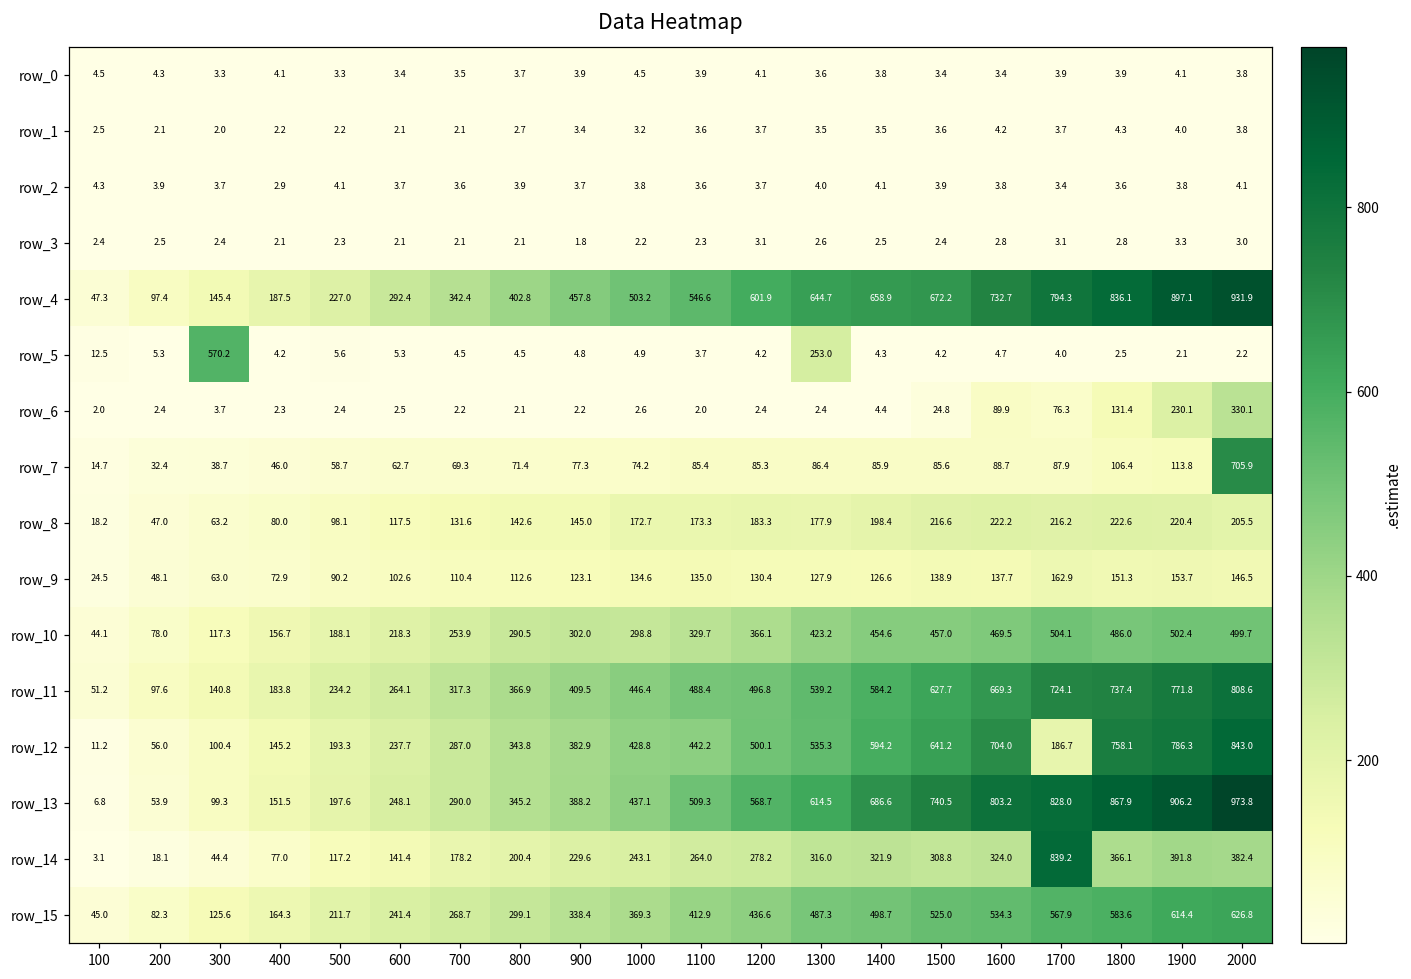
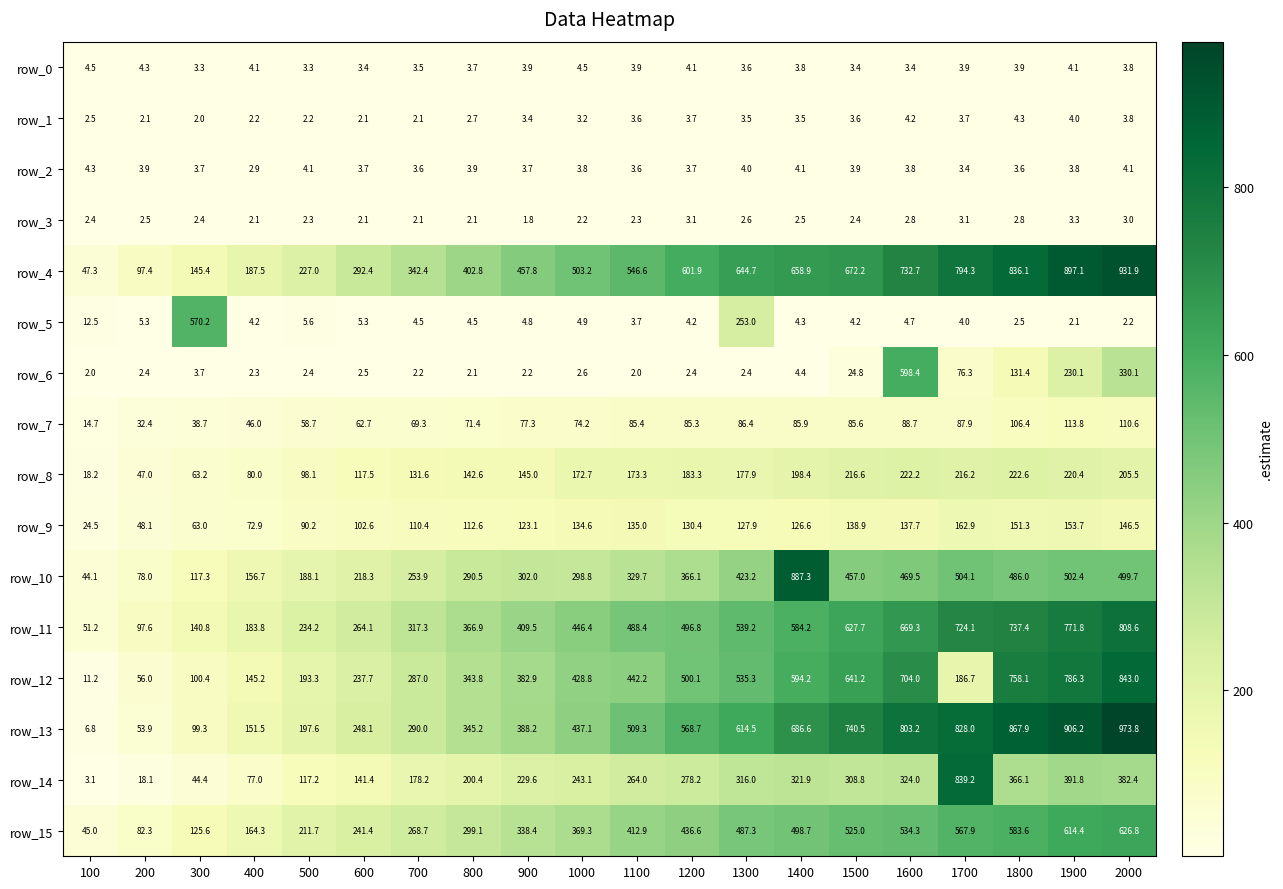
  {
    "row_6": {
      "100": 2.0,
      "200": 2.4,
      "300": 3.7,
      "400": 2.3,
      "500": 2.4,
      "600": 2.5,
      "700": 2.2,
      "800": 2.1,
      "900": 2.2,
      "1000": 2.6,
      "1100": 2.0,
      "1200": 2.4,
      "1300": 2.4,
      "1400": 4.4,
      "1500": 24.8,
-     "1600": 89.9,
+     "1600": 598.4,
      "1700": 76.3,
      "1800": 131.4,
      "1900": 230.1,
      "2000": 330.1
    },
    "row_7": {
      "100": 14.7,
      "200": 32.4,
      "300": 38.7,
      "400": 46.0,
      "500": 58.7,
      "600": 62.7,
      "700": 69.3,
      "800": 71.4,
      "900": 77.3,
      "1000": 74.2,
      "1100": 85.4,
      "1200": 85.3,
      "1300": 86.4,
      "1400": 85.9,
      "1500": 85.6,
      "1600": 88.7,
      "1700": 87.9,
      "1800": 106.4,
      "1900": 113.8,
-     "2000": 705.9
+     "2000": 110.6
    },
    "row_10": {
      "100": 44.1,
      "200": 78.0,
      "300": 117.3,
      "400": 156.7,
      "500": 188.1,
      "600": 218.3,
      "700": 253.9,
      "800": 290.5,
      "900": 302.0,
      "1000": 298.8,
      "1100": 329.7,
      "1200": 366.1,
      "1300": 423.2,
-     "1400": 454.6,
+     "1400": 887.3,
      "1500": 457.0,
      "1600": 469.5,
      "1700": 504.1,
      "1800": 486.0,
      "1900": 502.4,
      "2000": 499.7
    }
  }
